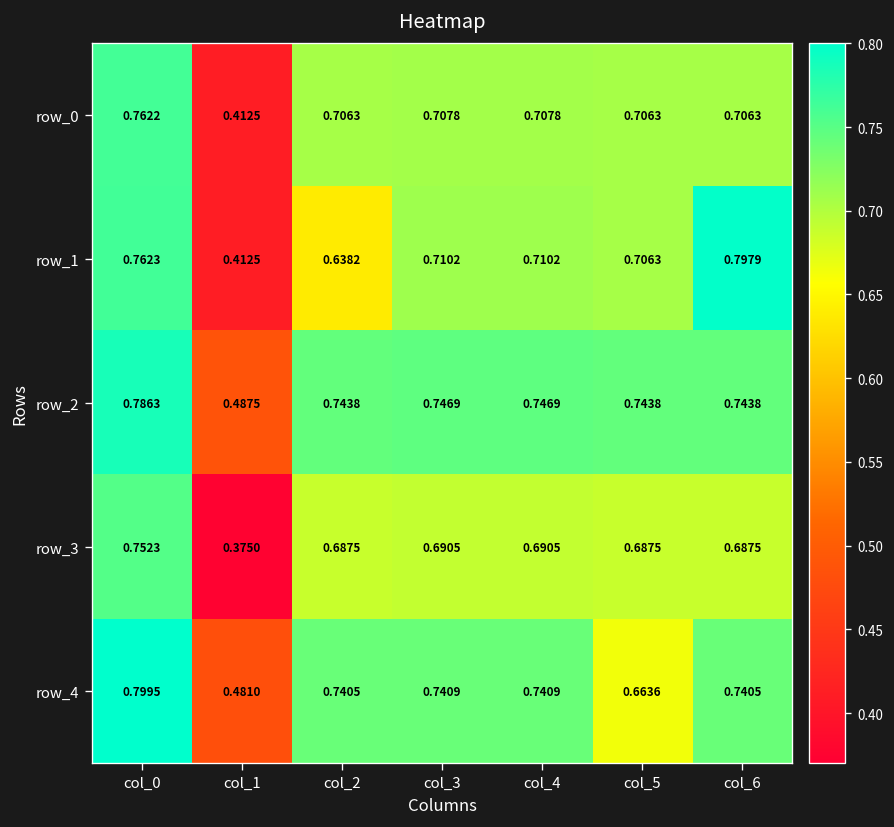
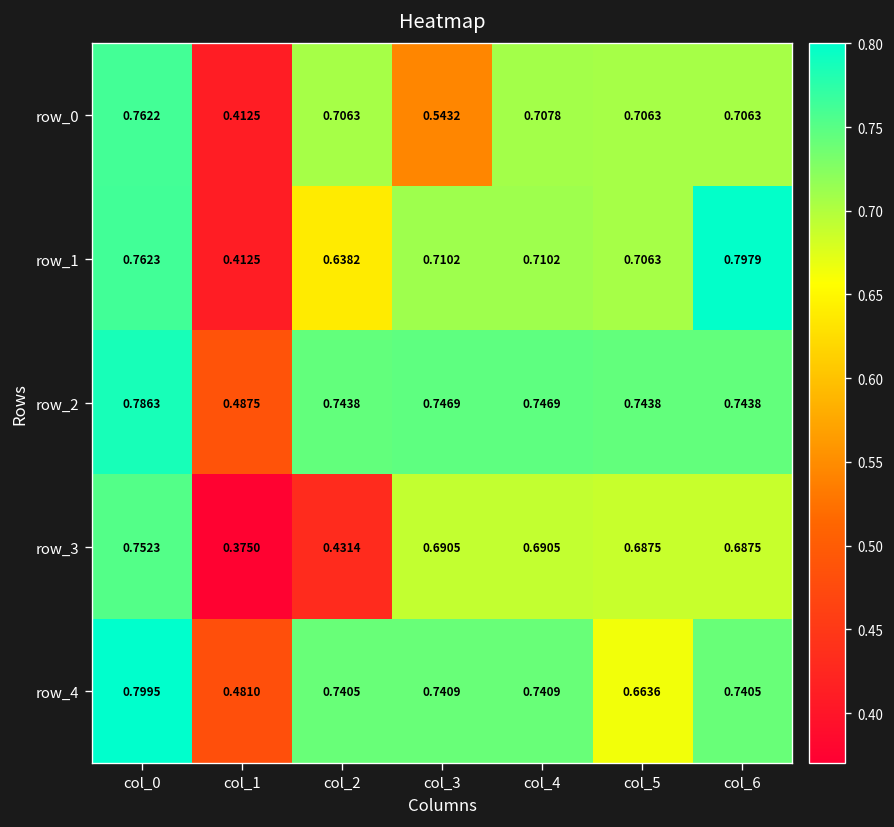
  {
    "row_0": {
      "col_0": 0.7622,
      "col_1": 0.4125,
      "col_2": 0.7063,
-     "col_3": 0.7078,
+     "col_3": 0.5432,
      "col_4": 0.7078,
      "col_5": 0.7063,
      "col_6": 0.7063
    },
    "row_1": {
      "col_0": 0.7623,
      "col_1": 0.4125,
      "col_2": 0.6382,
      "col_3": 0.7102,
      "col_4": 0.7102,
      "col_5": 0.7063,
      "col_6": 0.7979
    },
    "row_2": {
      "col_0": 0.7863,
      "col_1": 0.4875,
      "col_2": 0.7438,
      "col_3": 0.7469,
      "col_4": 0.7469,
      "col_5": 0.7438,
      "col_6": 0.7438
    },
    "row_3": {
      "col_0": 0.7523,
      "col_1": 0.3750,
-     "col_2": 0.6875,
+     "col_2": 0.4314,
      "col_3": 0.6905,
      "col_4": 0.6905,
      "col_5": 0.6875,
      "col_6": 0.6875
    },
    "row_4": {
      "col_0": 0.7995,
      "col_1": 0.4810,
      "col_2": 0.7405,
      "col_3": 0.7409,
      "col_4": 0.7409,
      "col_5": 0.6636,
      "col_6": 0.7405
    }
  }
